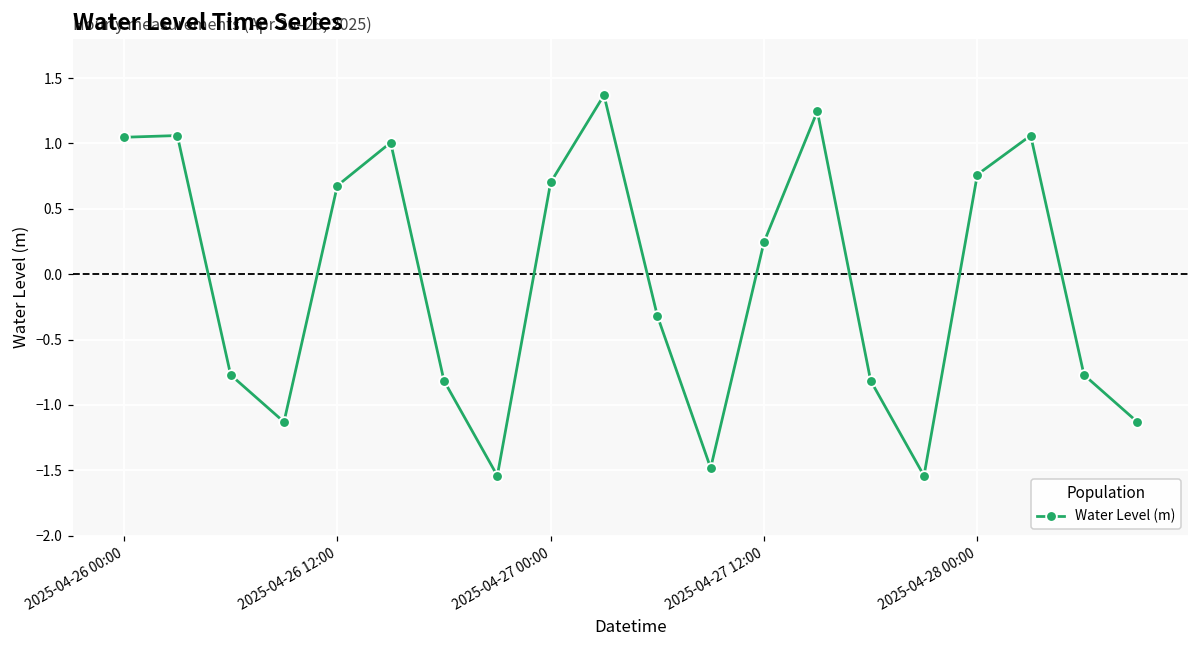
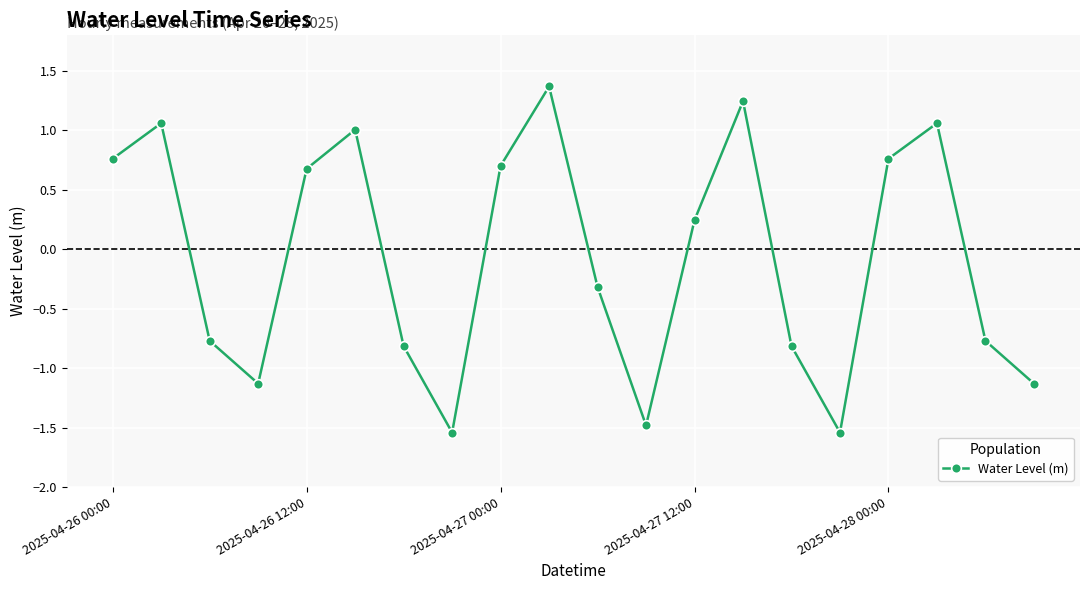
  {
-   "2025-04-26 00:00": 1.05,
+   "2025-04-26 00:00": 0.76,
    "2025-04-26 12:00": 0.68,
    "2025-04-27 00:00": 0.70,
    "2025-04-27 12:00": 0.25,
    "2025-04-28 00:00": 0.76
  }
